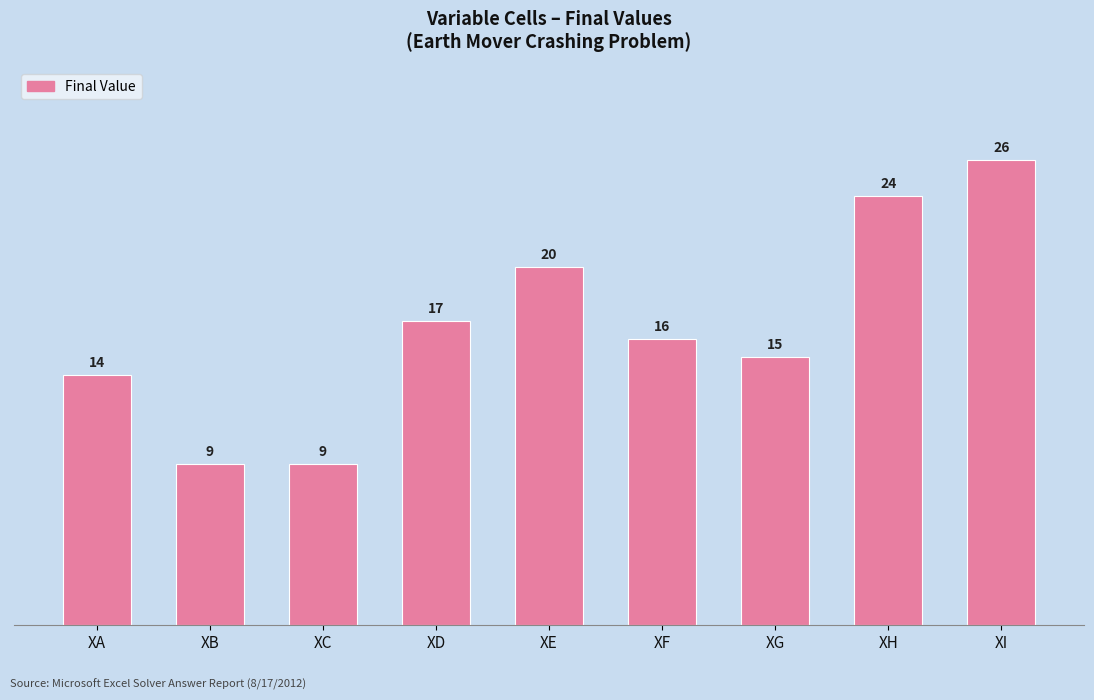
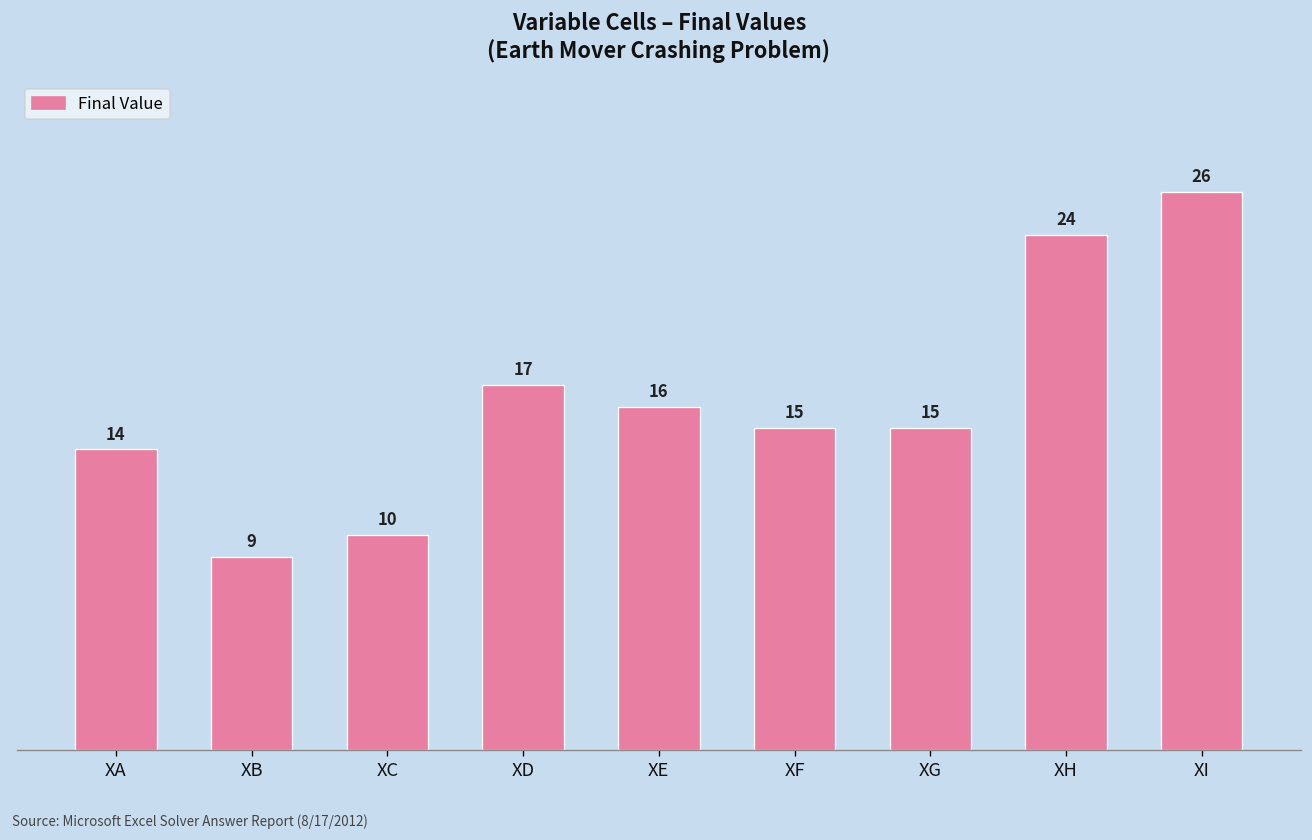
  {
    "XA": 14,
    "XB": 9,
-   "XC": 9,
+   "XC": 10,
    "XD": 17,
-   "XE": 20,
-   "XF": 16,
+   "XE": 16,
+   "XF": 15,
    "XG": 15,
    "XH": 24,
    "XI": 26
  }
